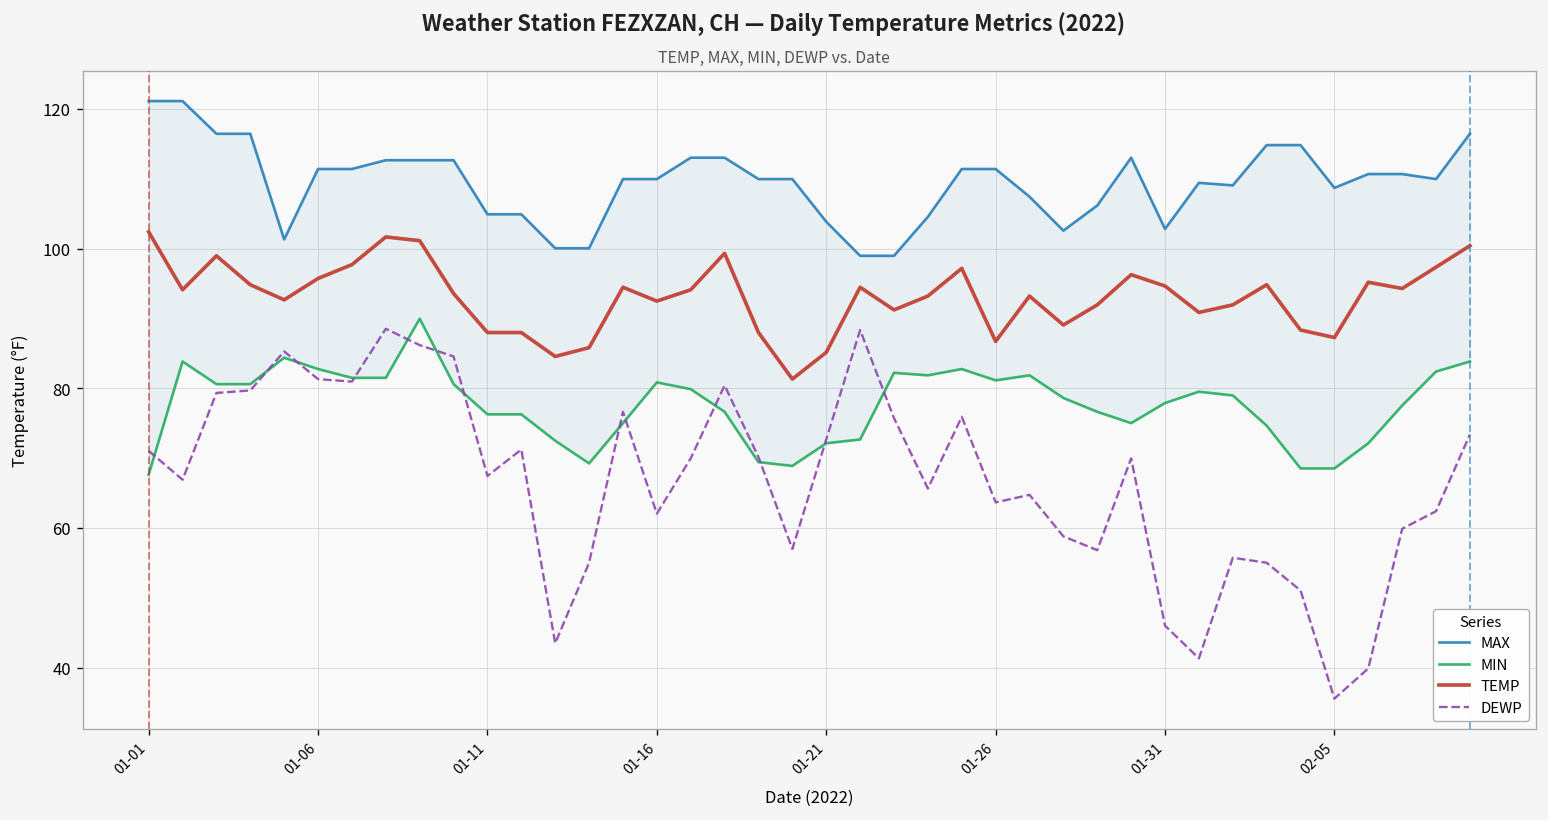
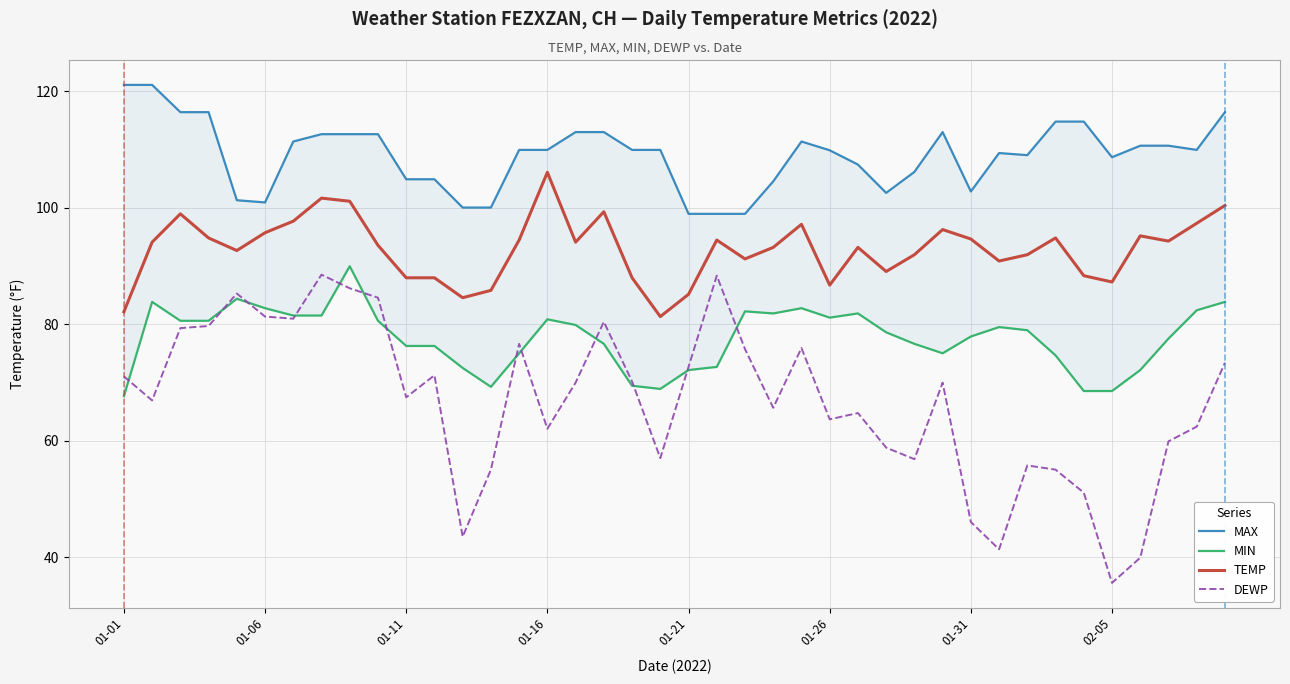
  {
    "MAX": {
      "01-01": 121,
-     "01-06": 111,
+     "01-06": 101,
      "01-11": 105,
      "01-16": 110,
-     "01-21": 104,
-     "01-26": 111,
+     "01-21": 99,
+     "01-26": 110,
      "01-31": 103,
      "02-05": 109
    },
    "MIN": {
      "01-01": 68,
      "01-06": 83,
      "01-11": 76,
      "01-16": 81,
      "01-21": 72,
      "01-26": 81,
      "01-31": 78,
      "02-05": 69
    },
    "TEMP": {
-     "01-01": 102,
+     "01-01": 82,
      "01-06": 96,
      "01-11": 88,
-     "01-16": 92,
+     "01-16": 106,
      "01-21": 85,
      "01-26": 87,
      "01-31": 95,
      "02-05": 87
    },
    "DEWP": {
      "01-01": 71,
      "01-06": 81,
      "01-11": 67,
      "01-16": 62,
      "01-21": 73,
      "01-26": 64,
      "01-31": 46,
      "02-05": 36
    }
  }
